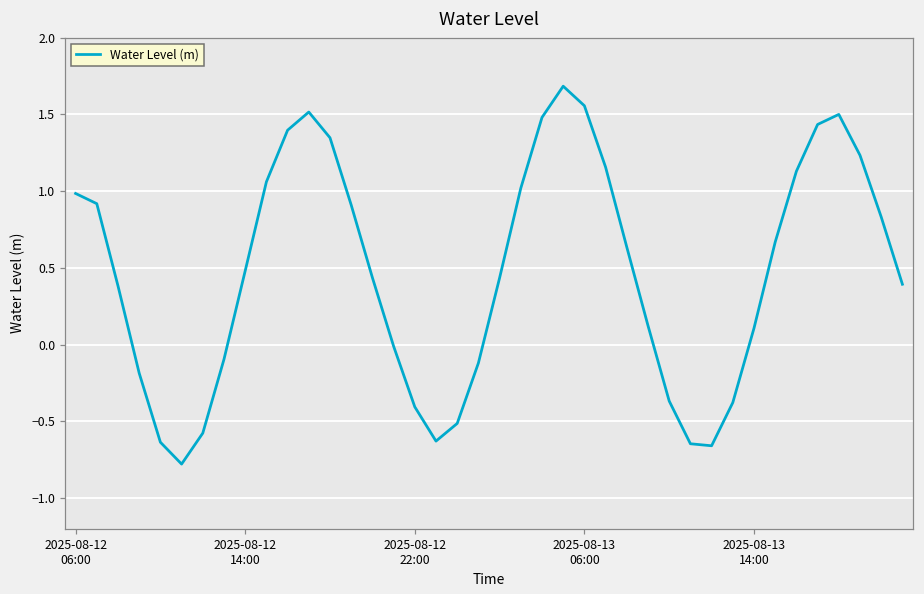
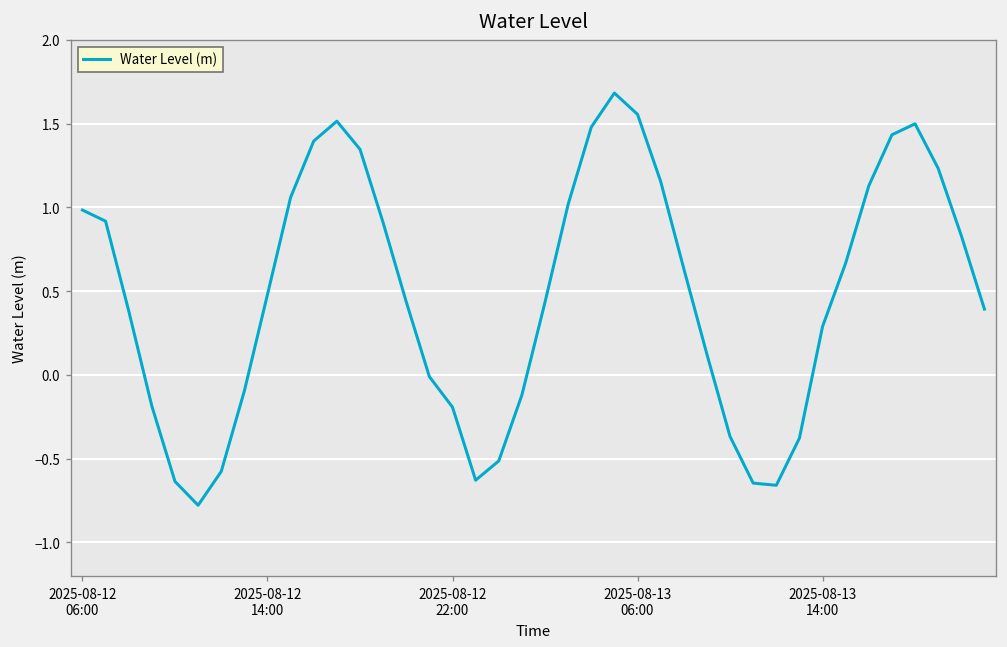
  {
    "2025-08-12 06:00": 0.98,
    "2025-08-12 14:00": 0.48,
-   "2025-08-12 22:00": -0.41,
+   "2025-08-12 22:00": -0.19,
    "2025-08-13 06:00": 1.56,
-   "2025-08-13 14:00": 0.11
+   "2025-08-13 14:00": 0.29
  }
